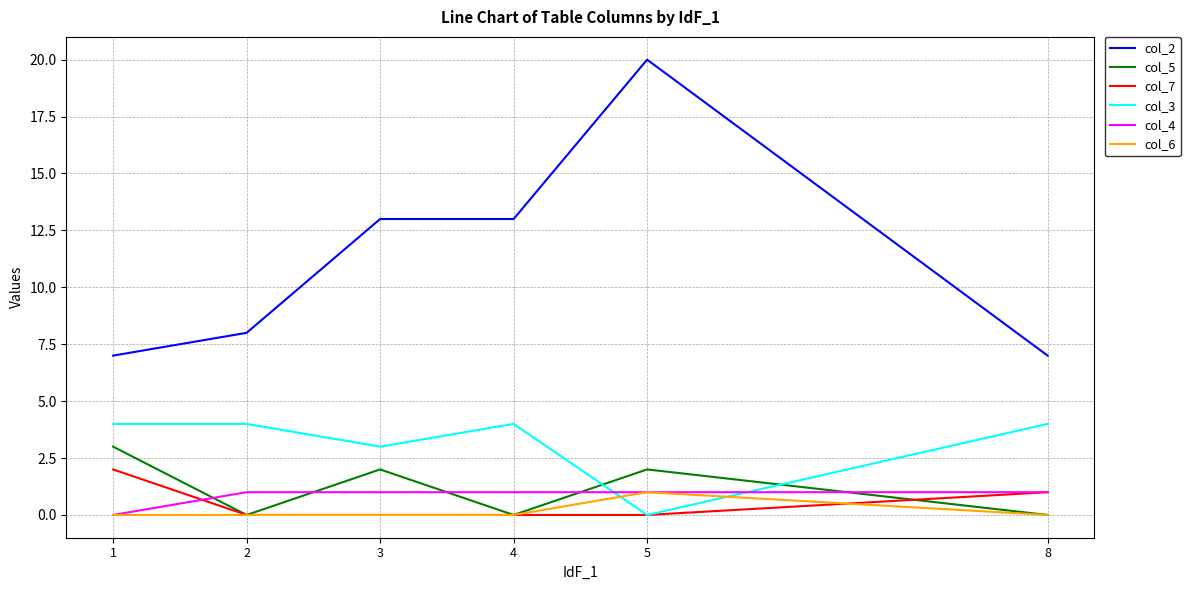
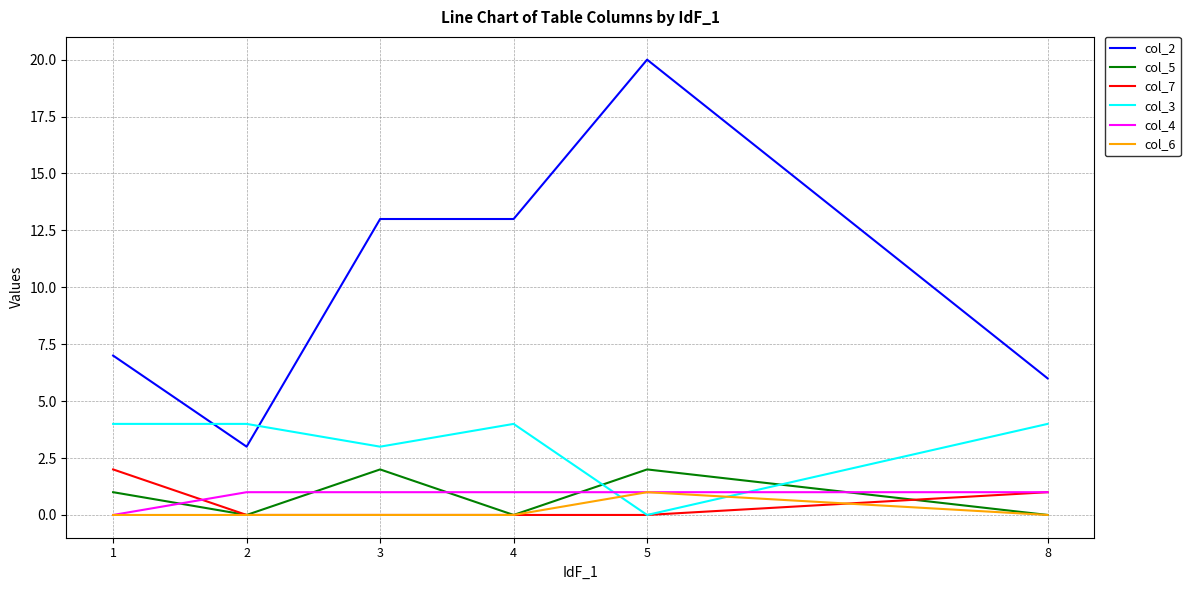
  {
    "col_2": {
      "1": 7,
-     "2": 8,
+     "2": 3,
      "3": 13,
      "4": 13,
      "5": 20,
-     "8": 7
+     "8": 6
    },
    "col_5": {
-     "1": 3,
+     "1": 1,
      "3": 2,
      "5": 2
    },
    "col_7": {
      "1": 2
    },
    "col_3": {
      "1": 4,
      "2": 4,
      "3": 3,
      "4": 4,
      "8": 4
    },
    "col_4": {
      "2": 1,
      "3": 1,
      "4": 1
    }
  }
